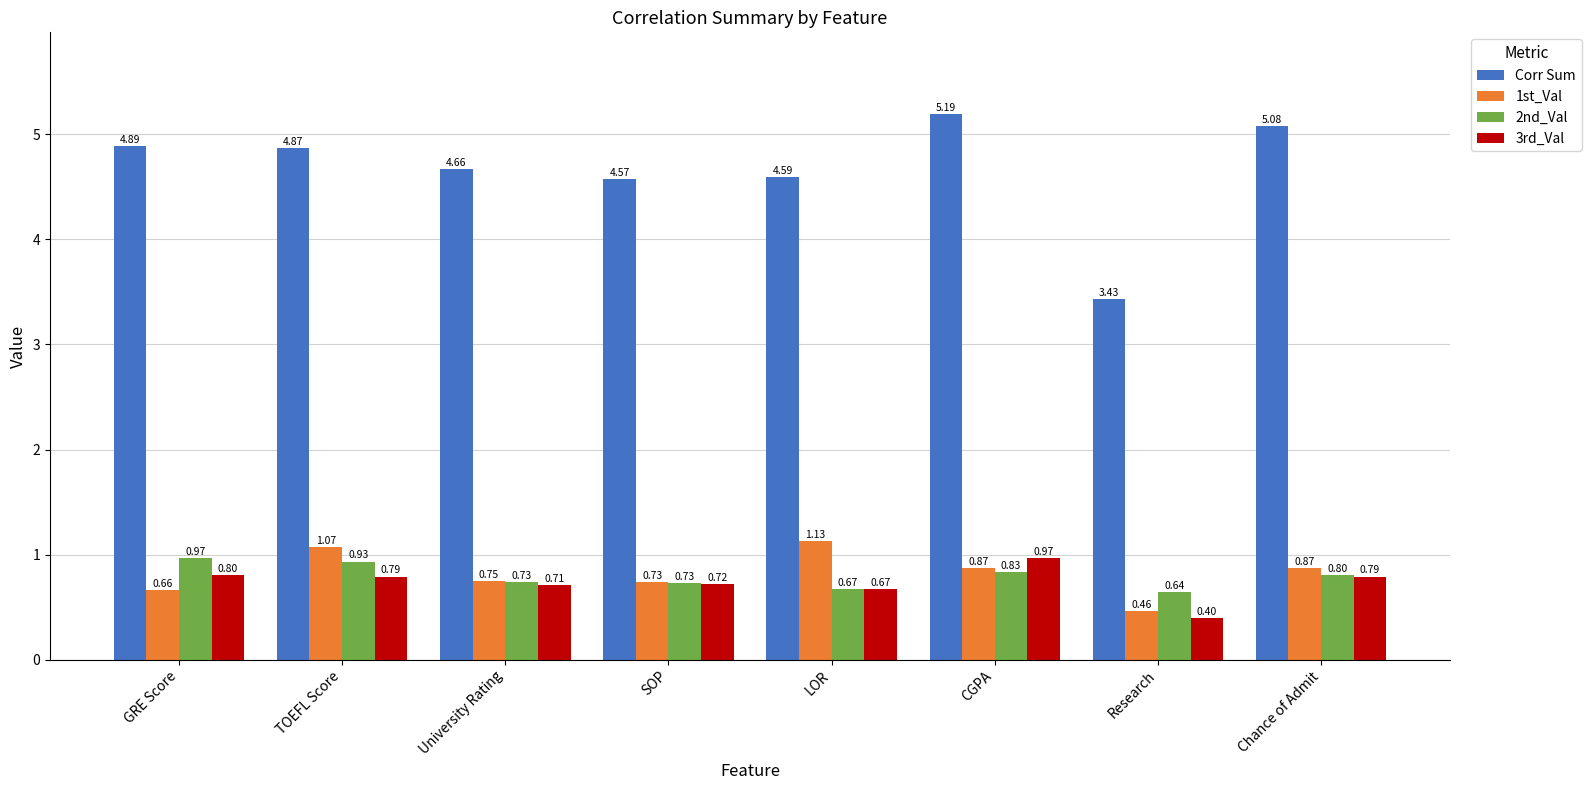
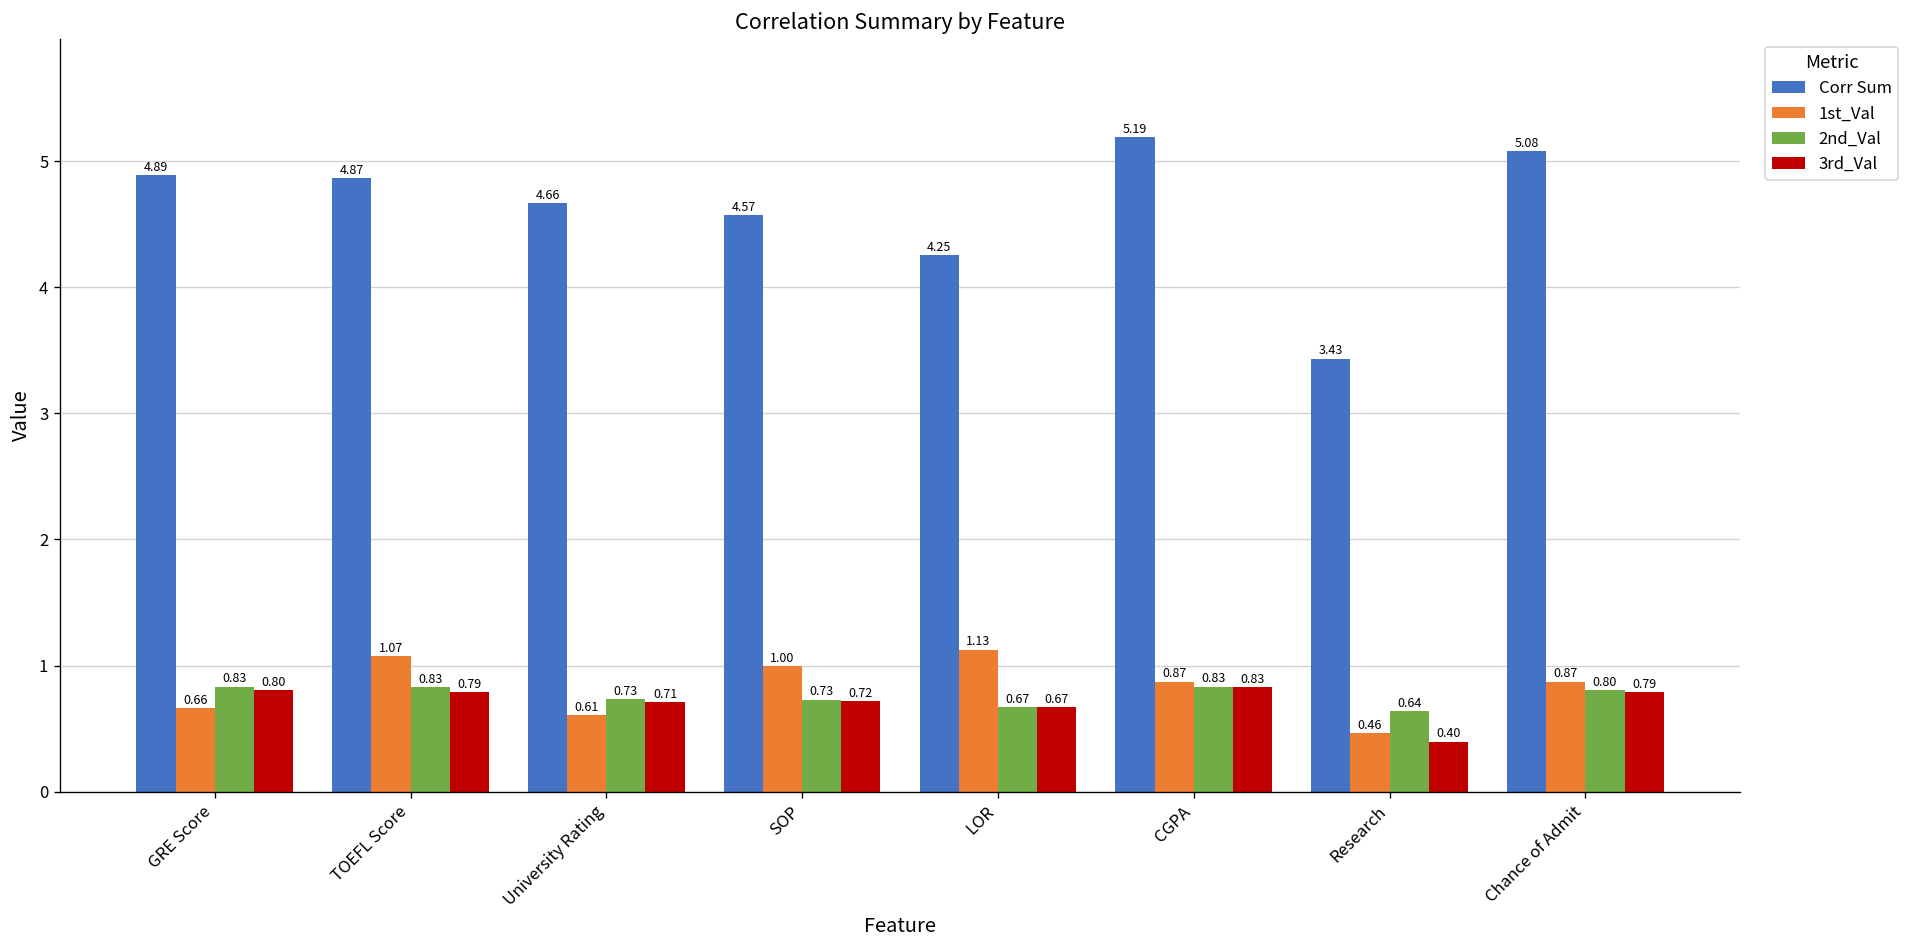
  {
    "Corr Sum": {
      "GRE Score": 4.89,
      "TOEFL Score": 4.87,
      "University Rating": 4.66,
      "SOP": 4.57,
-     "LOR": 4.59,
+     "LOR": 4.25,
      "CGPA": 5.19,
      "Research": 3.43,
      "Chance of Admit": 5.08
    },
    "1st_Val": {
      "GRE Score": 0.66,
      "TOEFL Score": 1.07,
-     "University Rating": 0.75,
-     "SOP": 0.73,
+     "University Rating": 0.61,
+     "SOP": 1.00,
      "LOR": 1.13,
      "CGPA": 0.87,
      "Research": 0.46,
      "Chance of Admit": 0.87
    },
    "2nd_Val": {
-     "GRE Score": 0.97,
-     "TOEFL Score": 0.93,
+     "GRE Score": 0.83,
+     "TOEFL Score": 0.83,
      "University Rating": 0.73,
      "SOP": 0.73,
      "LOR": 0.67,
      "CGPA": 0.83,
      "Research": 0.64,
      "Chance of Admit": 0.80
    },
    "3rd_Val": {
      "GRE Score": 0.80,
      "TOEFL Score": 0.79,
      "University Rating": 0.71,
      "SOP": 0.72,
      "LOR": 0.67,
-     "CGPA": 0.97,
+     "CGPA": 0.83,
      "Research": 0.40,
      "Chance of Admit": 0.79
    }
  }
